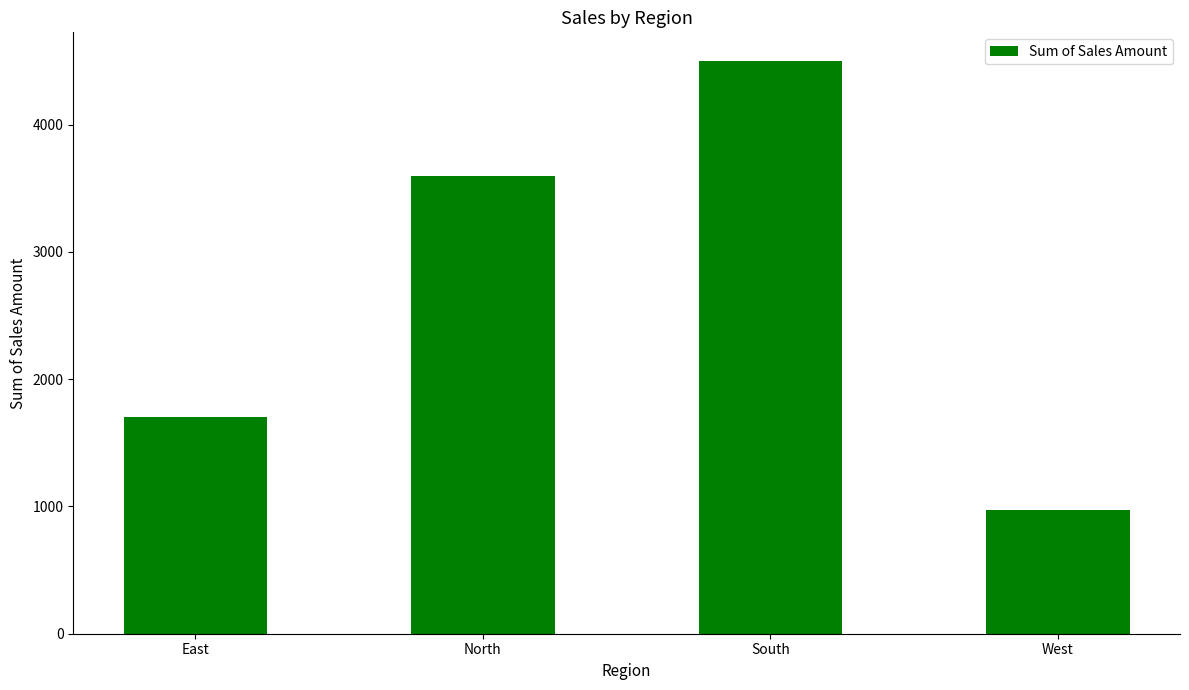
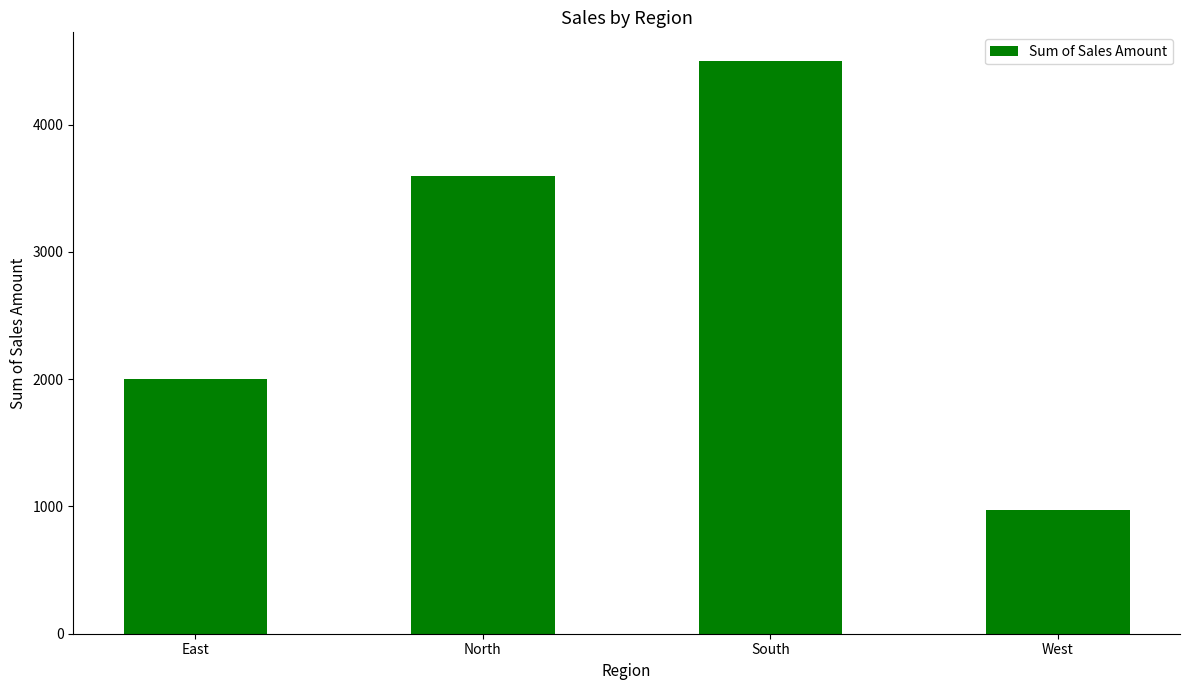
  {
-   "East": 1700,
+   "East": 2000,
    "North": 3600,
    "South": 4500,
    "West": 970
  }
